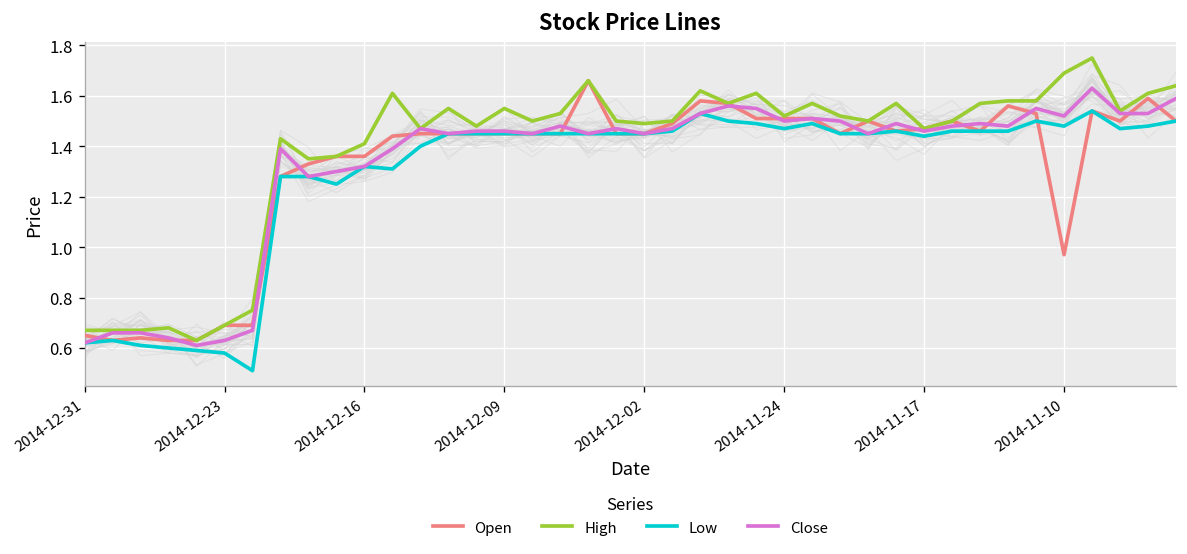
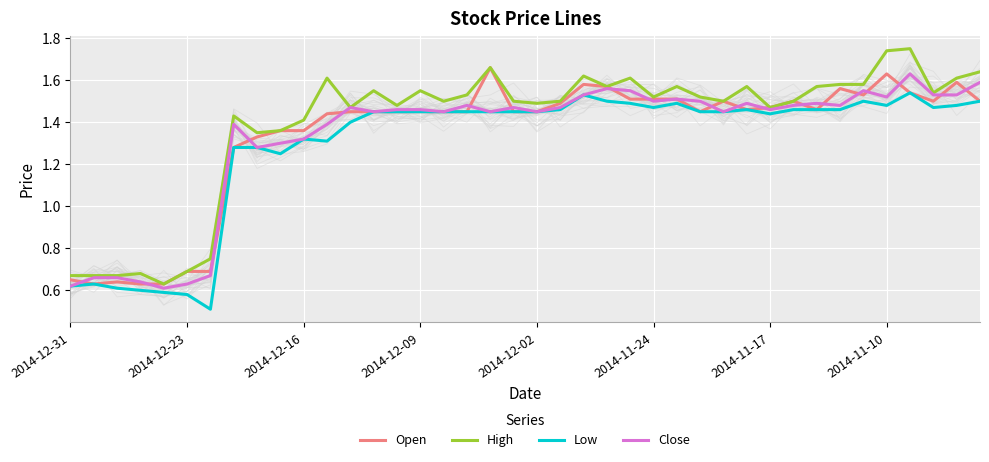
  {
    "Open": {
-     "2014-11-10": 0.97
+     "2014-11-10": 1.63
    },
    "High": {
      "2014-12-16": 1.41,
-     "2014-11-10": 1.69
+     "2014-11-10": 1.74
    }
  }
